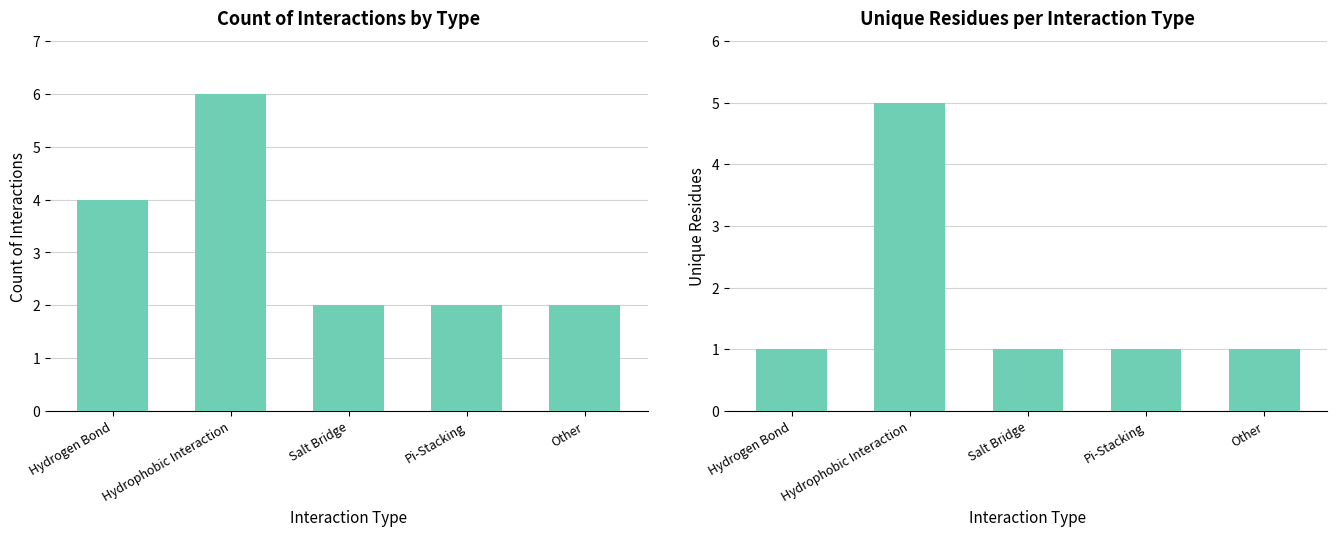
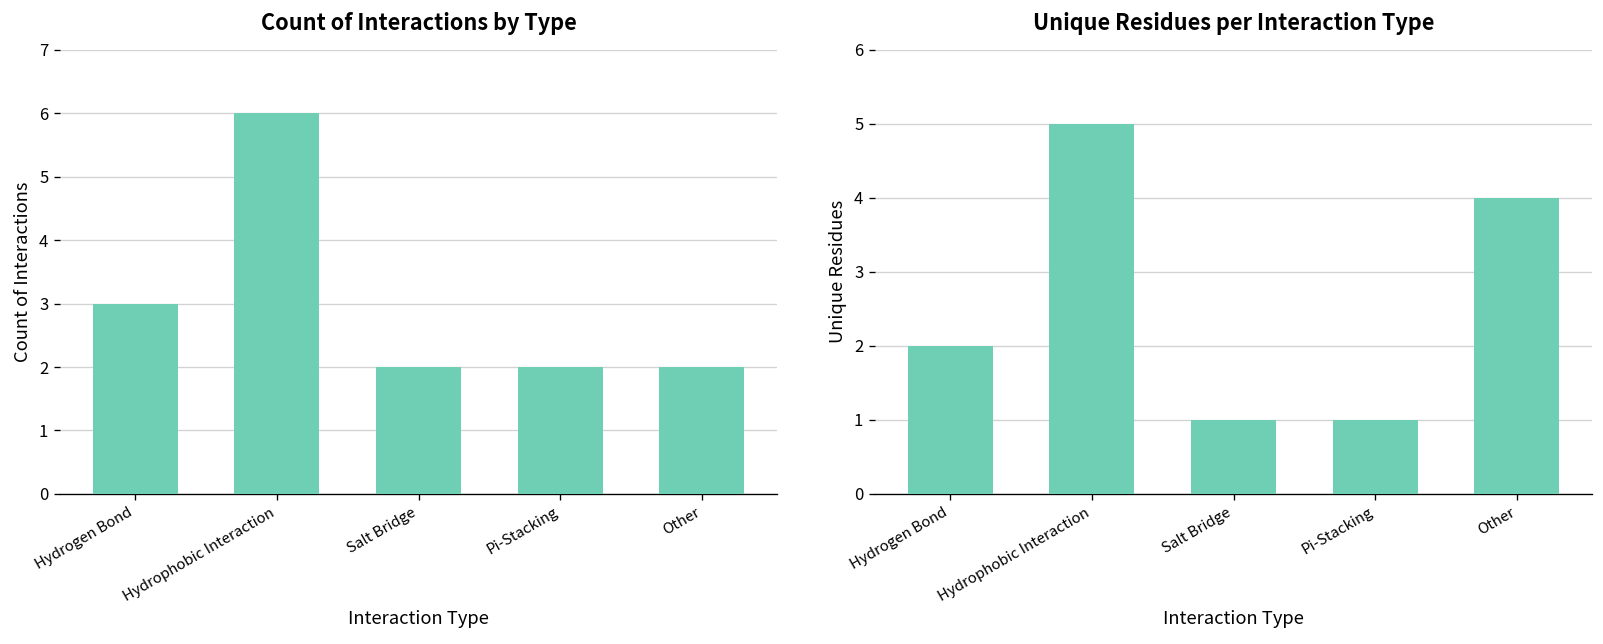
  {
    "Count of Interactions by Type": {
-     "Hydrogen Bond": 4,
+     "Hydrogen Bond": 3,
      "Hydrophobic Interaction": 6,
      "Salt Bridge": 2,
      "Pi-Stacking": 2,
      "Other": 2
    },
    "Unique Residues per Interaction Type": {
-     "Hydrogen Bond": 1,
+     "Hydrogen Bond": 2,
      "Hydrophobic Interaction": 5,
      "Salt Bridge": 1,
      "Pi-Stacking": 1,
-     "Other": 1
+     "Other": 4
    }
  }
